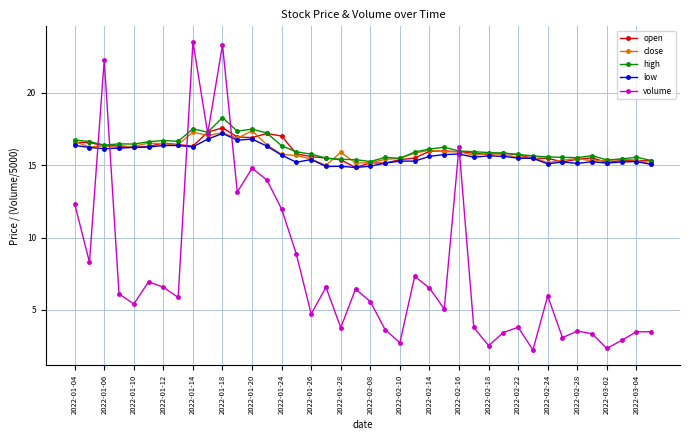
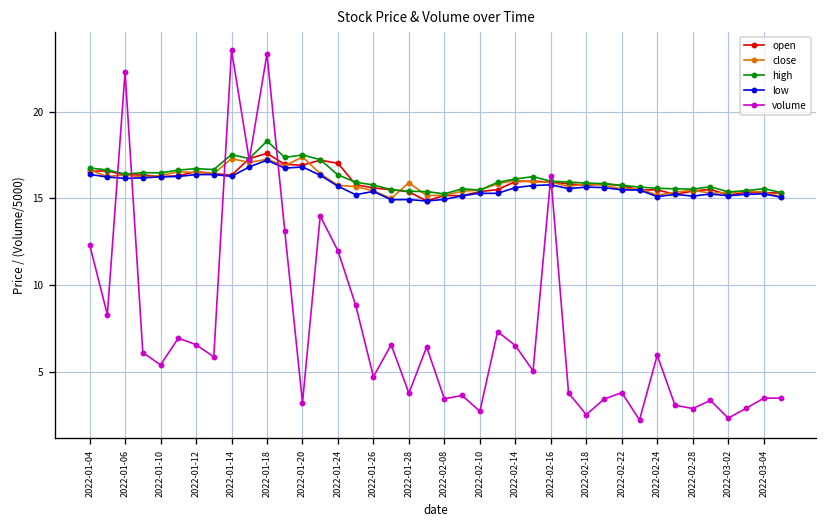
  {
    "open": {
      "2022-01-18": 17.6,
      "2022-01-24": 17.0
    },
    "close": {
      "2022-01-14": 17.3,
      "2022-01-28": 15.9
    },
    "high": {
      "2022-01-14": 17.5,
      "2022-01-18": 18.3,
      "2022-01-24": 16.4,
      "2022-03-04": 15.6
    },
    "low": {
      "2022-01-04": 16.4,
      "2022-01-06": 16.2,
      "2022-01-28": 14.9,
      "2022-02-08": 14.9,
      "2022-02-14": 15.6,
      "2022-02-28": 15.1
    },
    "volume": {
      "2022-01-04": 12.3,
      "2022-01-06": 22.3,
      "2022-01-10": 5.4,
      "2022-01-12": 6.6,
      "2022-01-14": 23.5,
      "2022-01-18": 23.3,
-     "2022-01-20": 14.8,
+     "2022-01-20": 3.2,
      "2022-01-24": 12.0,
      "2022-01-26": 4.7,
      "2022-01-28": 3.8,
-     "2022-02-08": 5.6,
+     "2022-02-08": 3.5,
      "2022-02-10": 2.7,
      "2022-02-14": 6.5,
      "2022-02-16": 16.3,
      "2022-02-18": 2.5,
      "2022-02-22": 3.8,
      "2022-02-24": 6.0,
-     "2022-02-28": 3.5,
+     "2022-02-28": 2.9,
      "2022-03-02": 2.3,
      "2022-03-04": 3.5
    }
  }
